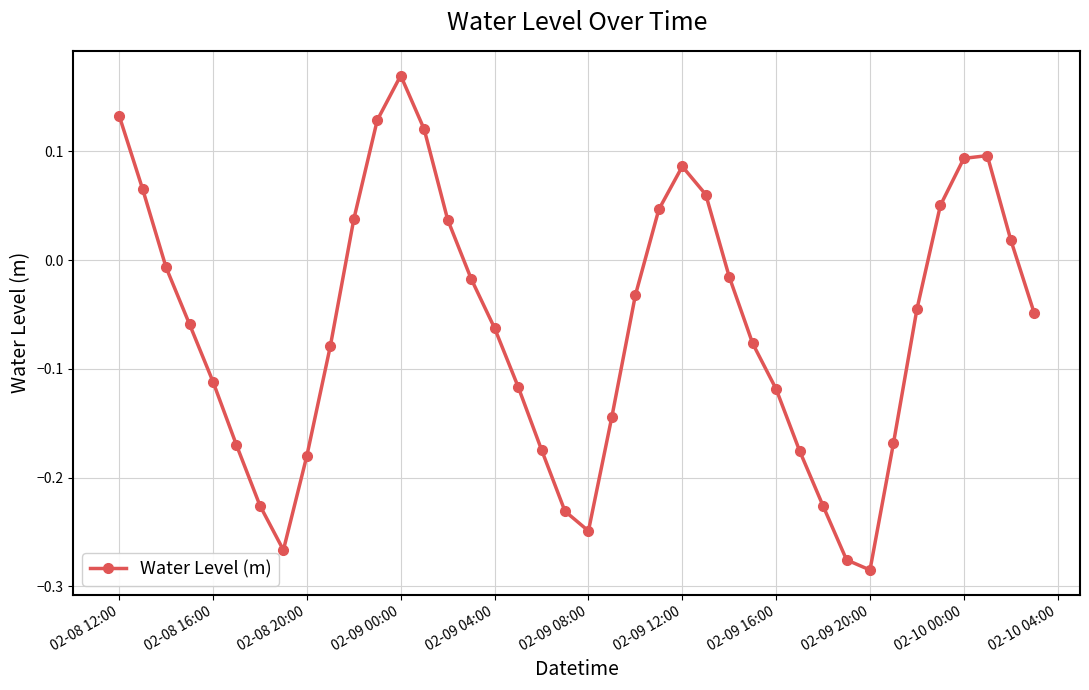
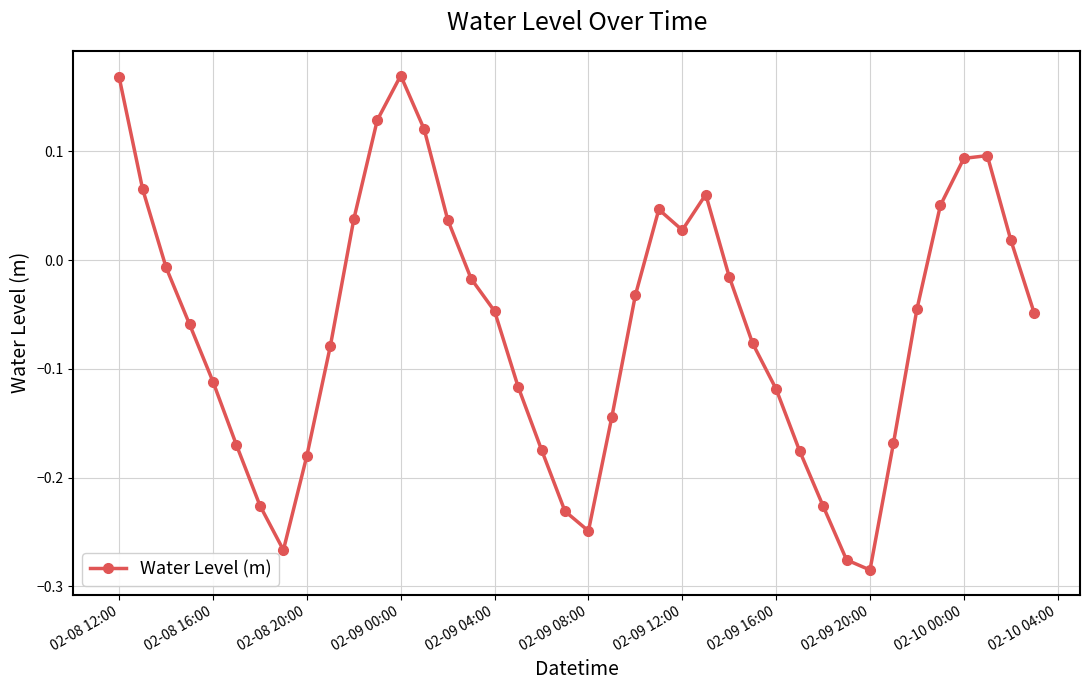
  {
-   "02-08 12:00": 0.133,
+   "02-08 12:00": 0.168,
    "02-08 16:00": -0.112,
    "02-08 20:00": -0.180,
    "02-09 00:00": 0.170,
-   "02-09 04:00": -0.063,
+   "02-09 04:00": -0.047,
    "02-09 08:00": -0.249,
-   "02-09 12:00": 0.086,
+   "02-09 12:00": 0.028,
    "02-09 16:00": -0.119,
    "02-09 20:00": -0.285,
    "02-10 00:00": 0.094
  }
